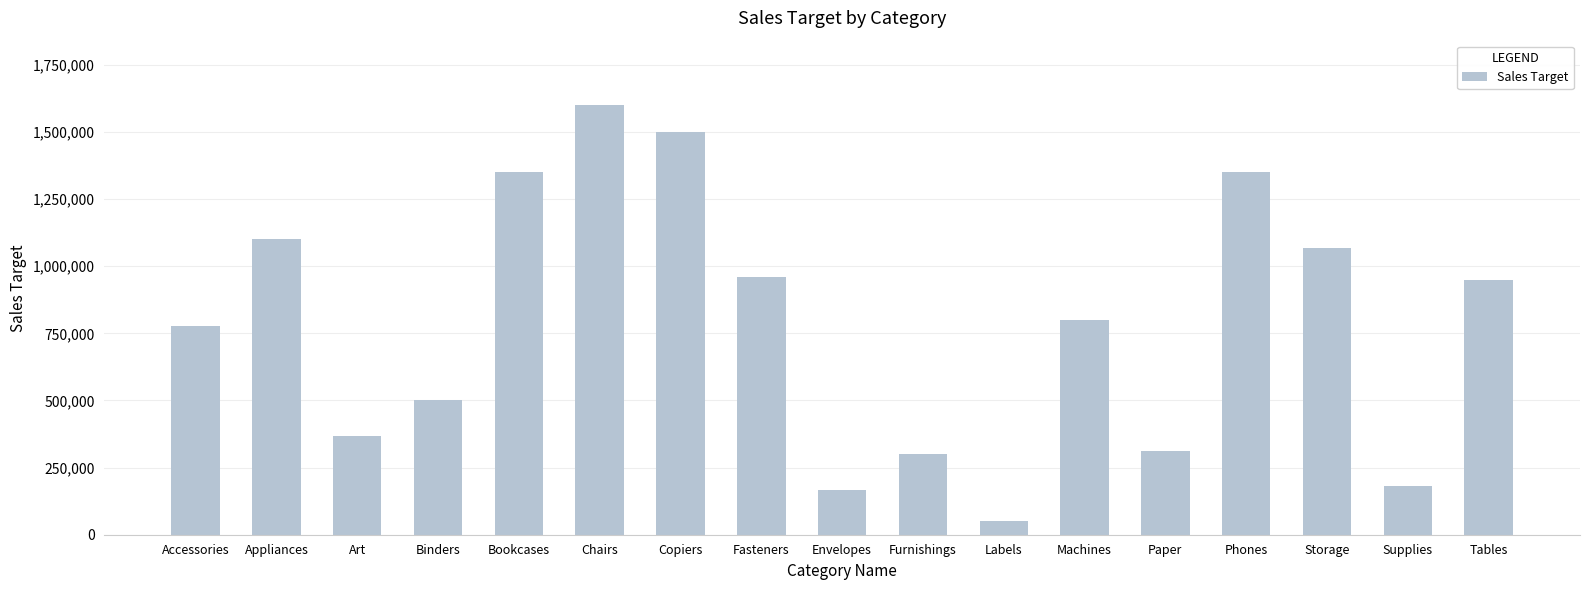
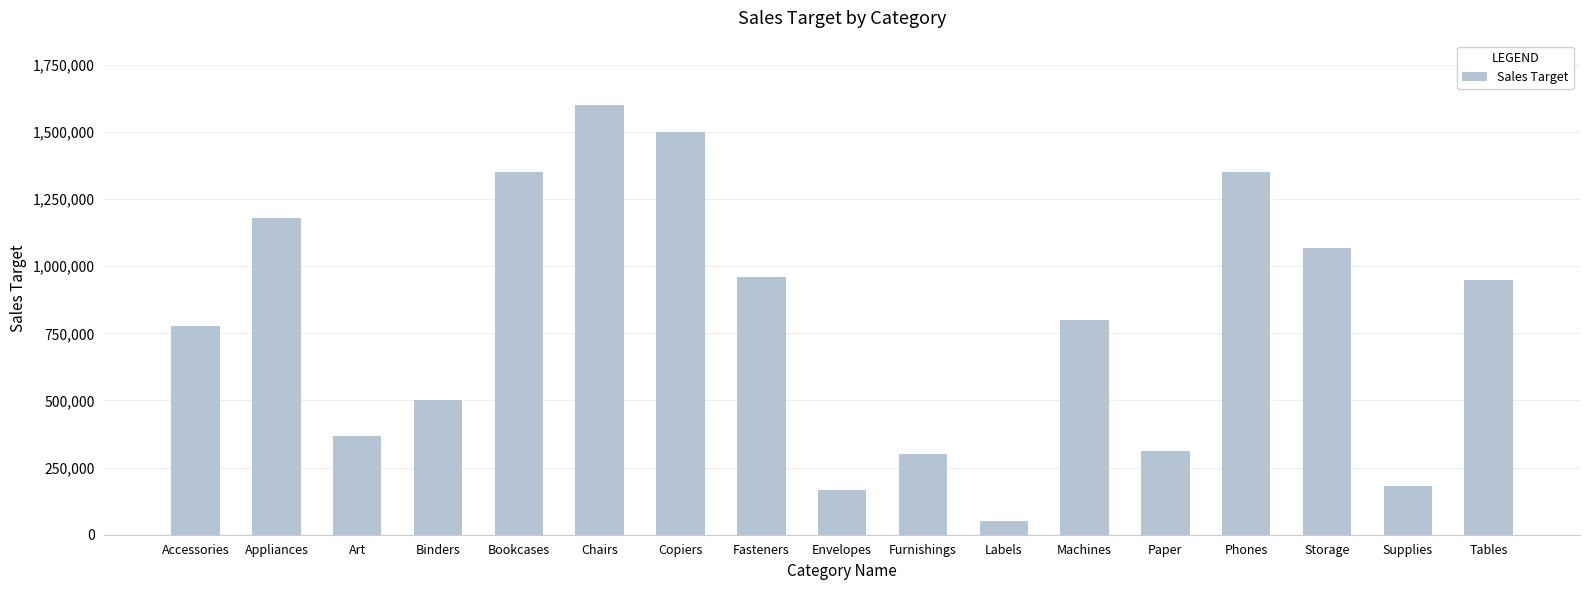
  {
    "Accessories": "780,000",
-   "Appliances": "1,100,000",
+   "Appliances": "1,180,000",
    "Art": "370,000",
    "Binders": "500,000",
    "Bookcases": "1,350,000",
    "Chairs": "1,600,000",
    "Copiers": "1,500,000",
    "Fasteners": "960,000",
    "Envelopes": "170,000",
    "Furnishings": "300,000",
    "Labels": "50,000",
    "Machines": "800,000",
    "Paper": "310,000",
    "Phones": "1,350,000",
    "Storage": "1,070,000",
    "Supplies": "180,000",
    "Tables": "950,000"
  }
